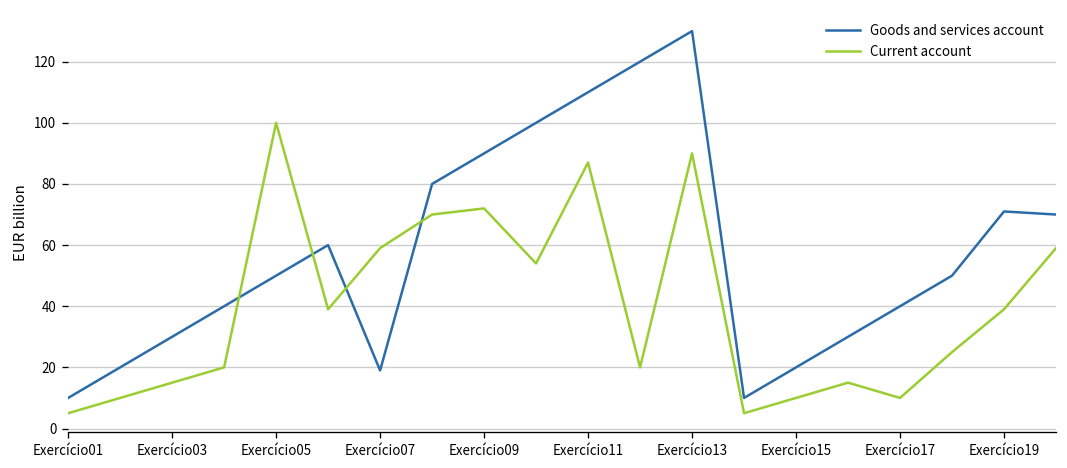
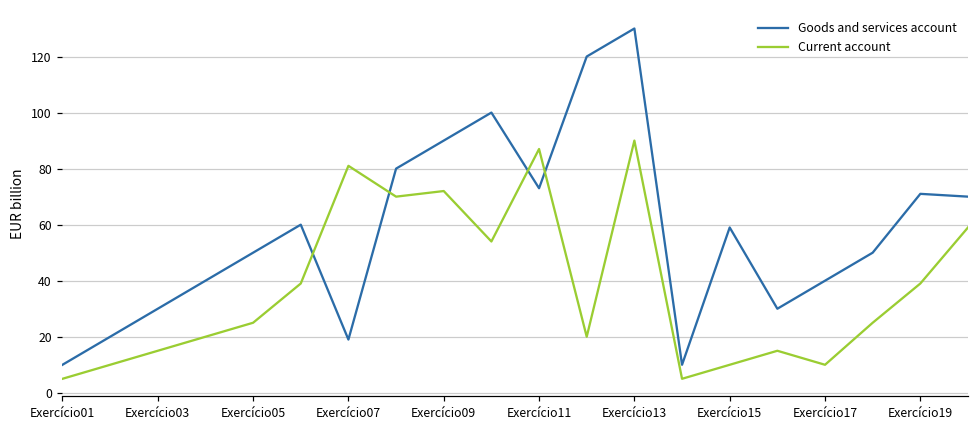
  {
    "Goods and services account": {
      "Exercício01": 10,
      "Exercício03": 30,
      "Exercício05": 50,
      "Exercício07": 19,
      "Exercício09": 90,
-     "Exercício11": 110,
+     "Exercício11": 73,
      "Exercício13": 130,
-     "Exercício15": 20,
+     "Exercício15": 59,
      "Exercício17": 40,
      "Exercício19": 71
    },
    "Current account": {
      "Exercício01": 5,
      "Exercício03": 15,
-     "Exercício05": 100,
-     "Exercício07": 59,
+     "Exercício05": 25,
+     "Exercício07": 81,
      "Exercício09": 72,
      "Exercício11": 87,
      "Exercício13": 90,
      "Exercício15": 10,
      "Exercício17": 10,
      "Exercício19": 39
    }
  }
